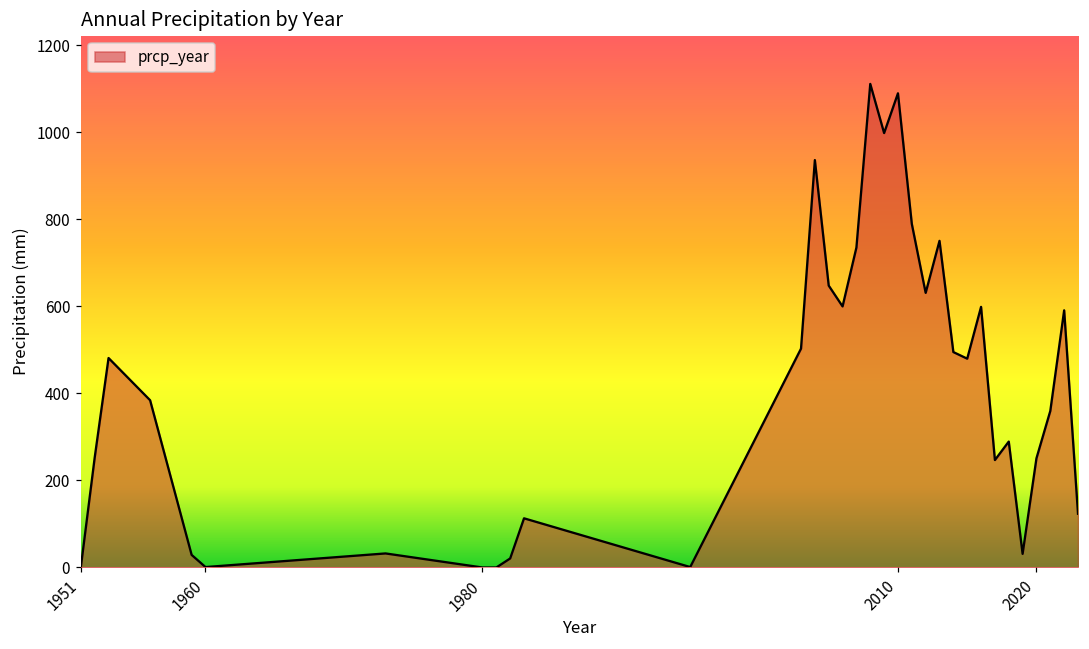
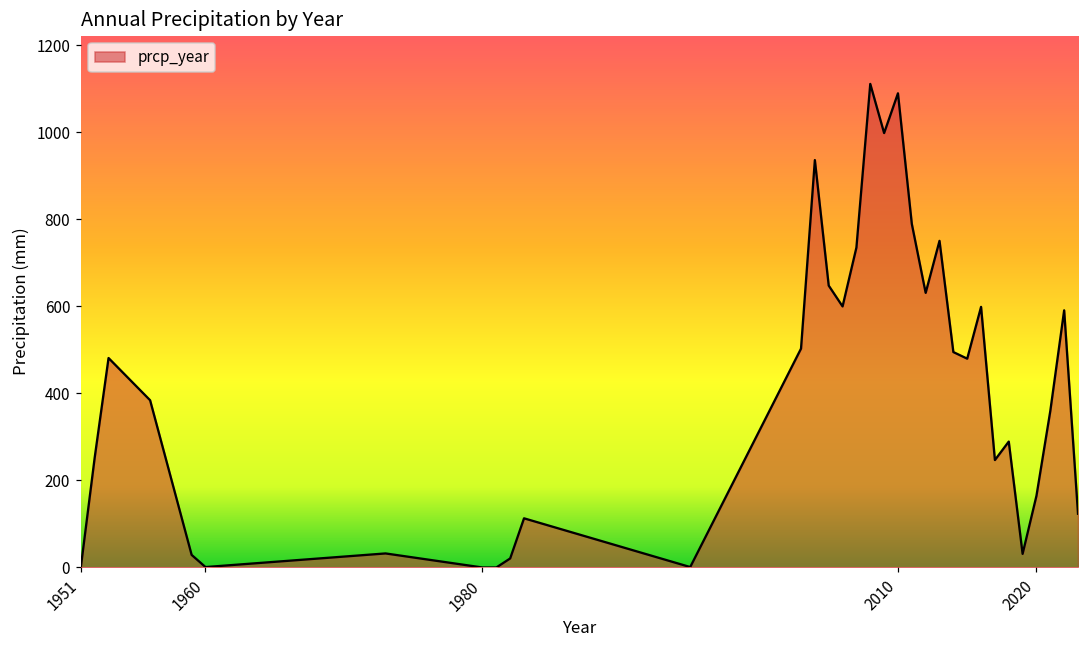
  {
    "1951": 0,
    "1960": 0,
    "1980": 0,
    "2010": 1090,
-   "2020": 250
+   "2020": 160
  }
